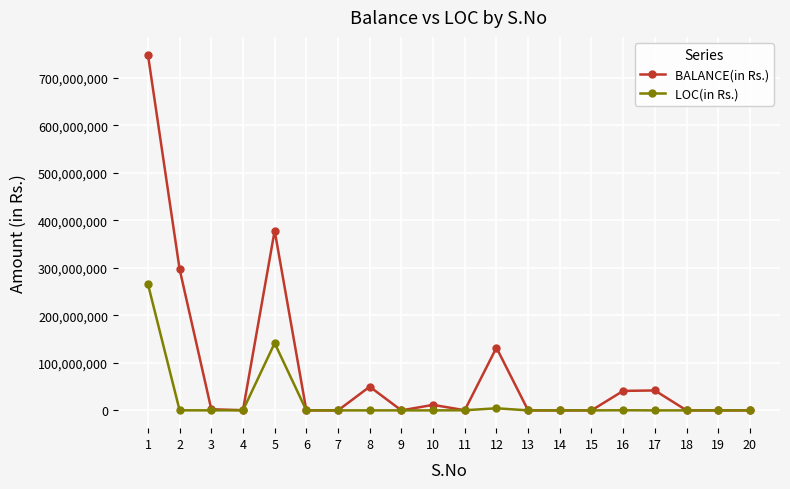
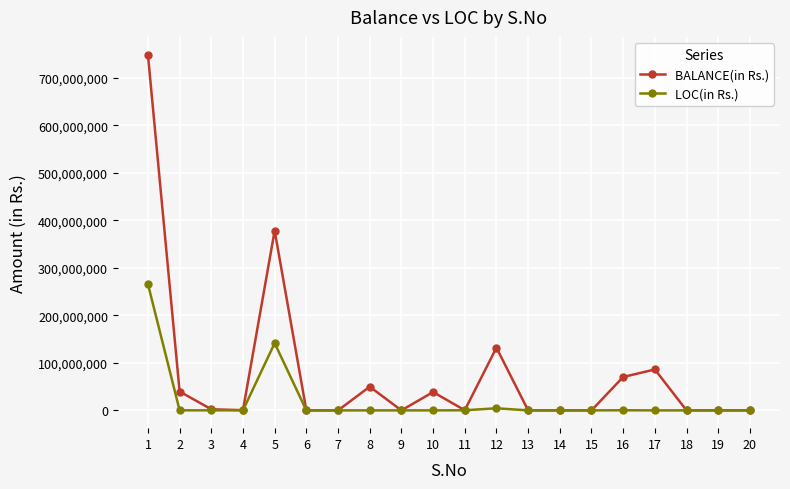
  {
    "BALANCE(in Rs.)": {
      "1": "750,000,000",
-     "2": "300,000,000",
+     "2": "40,000,000",
      "5": "380,000,000",
      "8": "50,000,000",
-     "10": "10,000,000",
+     "10": "40,000,000",
      "12": "130,000,000",
-     "16": "40,000,000",
-     "17": "40,000,000"
+     "16": "70,000,000",
+     "17": "90,000,000"
    },
    "LOC(in Rs.)": {
      "1": "270,000,000",
      "2": "0",
      "5": "140,000,000",
      "8": "0",
      "10": "0",
      "12": "0",
      "16": "0",
      "17": "0"
    }
  }
